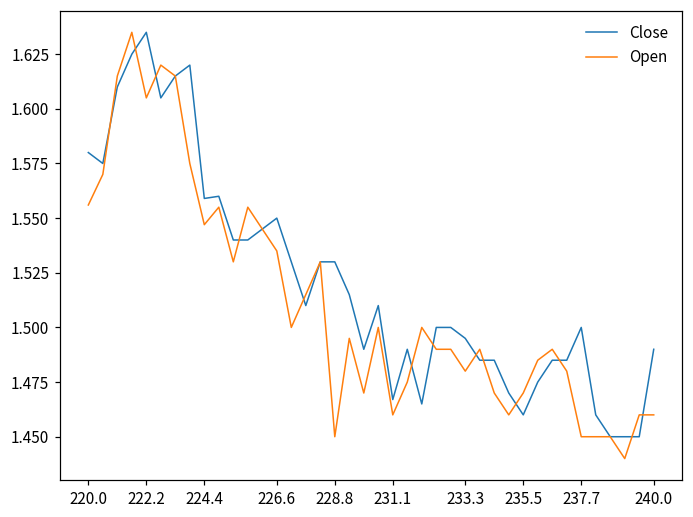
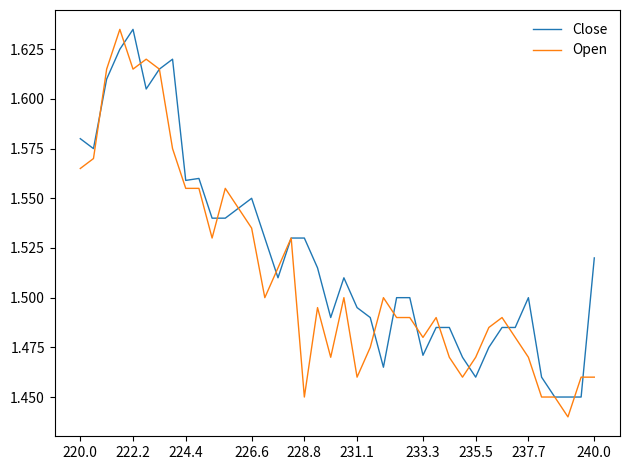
  {
    "Close": {
      "220.0": 1.580,
      "222.2": 1.635,
      "224.4": 1.559,
      "226.6": 1.550,
      "228.8": 1.530,
-     "231.1": 1.467,
-     "233.3": 1.495,
+     "231.1": 1.495,
+     "233.3": 1.471,
      "235.5": 1.460,
      "237.7": 1.500,
-     "240.0": 1.49
+     "240.0": 1.52
    },
    "Open": {
-     "220.0": 1.556,
-     "222.2": 1.605,
-     "224.4": 1.547,
+     "220.0": 1.565,
+     "222.2": 1.615,
+     "224.4": 1.555,
      "226.6": 1.535,
      "228.8": 1.450,
      "231.1": 1.460,
      "233.3": 1.480,
      "235.5": 1.470,
-     "237.7": 1.45,
+     "237.7": 1.47,
      "240.0": 1.460
    }
  }
